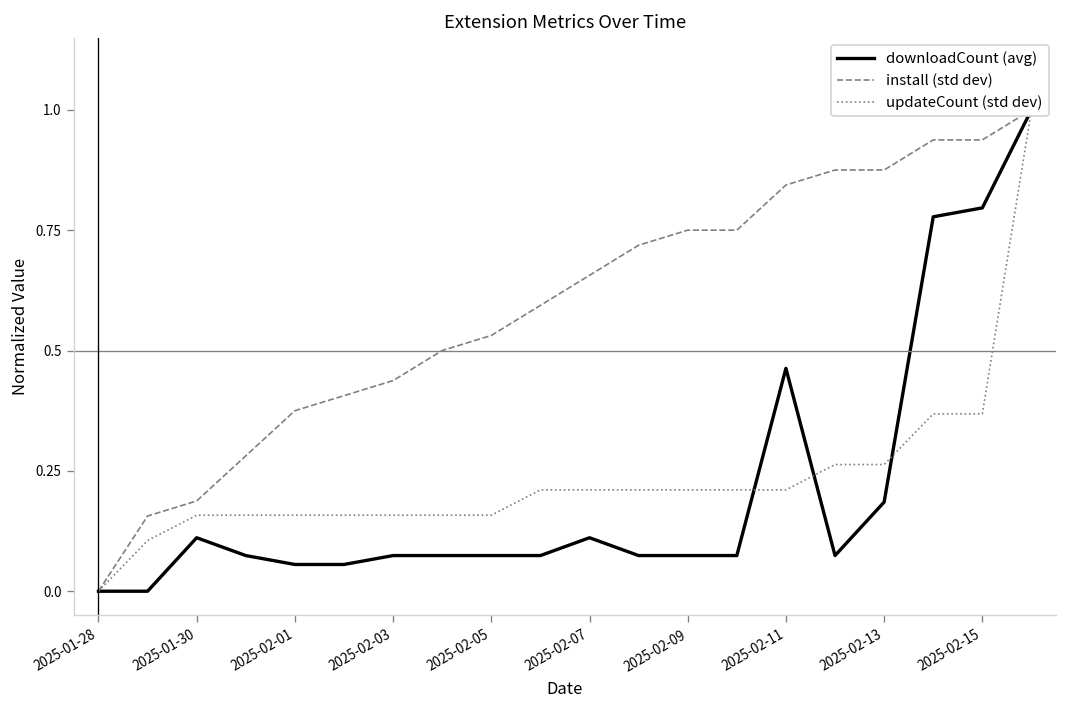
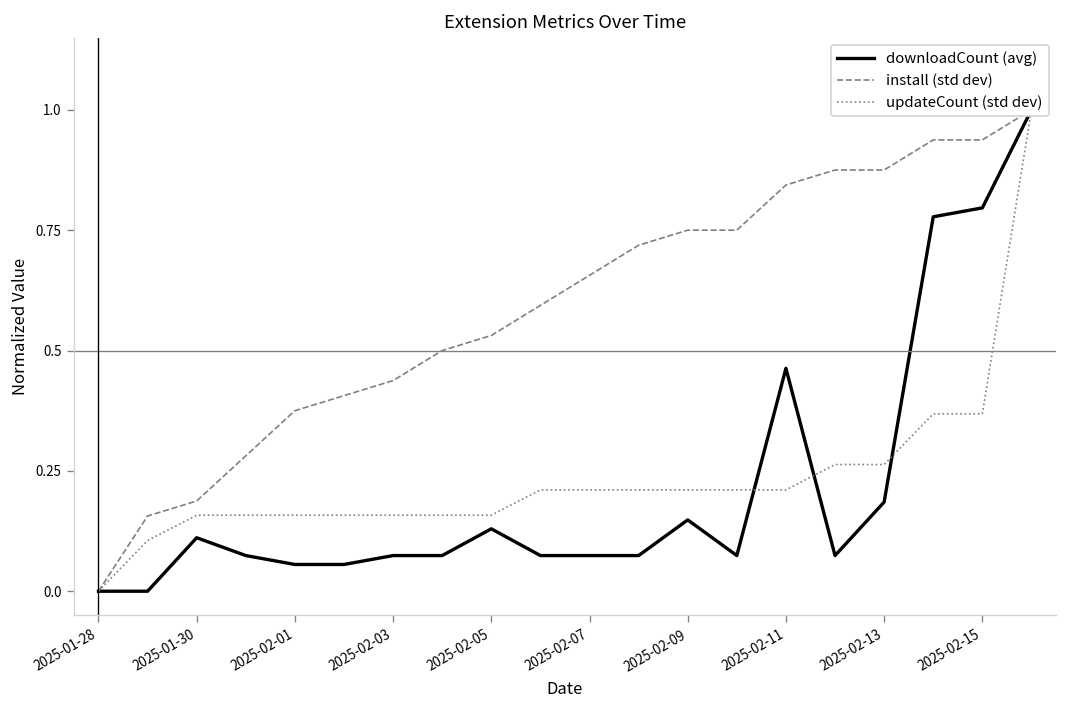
  {
    "downloadCount (avg)": {
      "2025-01-30": 0.11,
      "2025-02-01": 0.06,
      "2025-02-03": 0.07,
-     "2025-02-05": 0.07,
-     "2025-02-07": 0.11,
-     "2025-02-09": 0.07,
+     "2025-02-05": 0.13,
+     "2025-02-07": 0.07,
+     "2025-02-09": 0.15,
      "2025-02-11": 0.46,
      "2025-02-13": 0.19,
      "2025-02-15": 0.80
    }
  }
